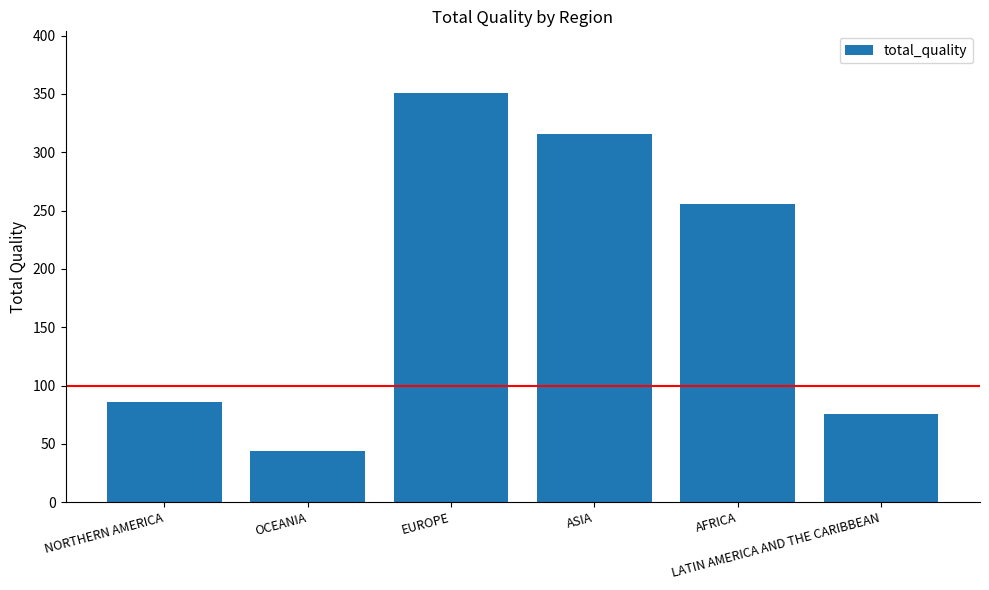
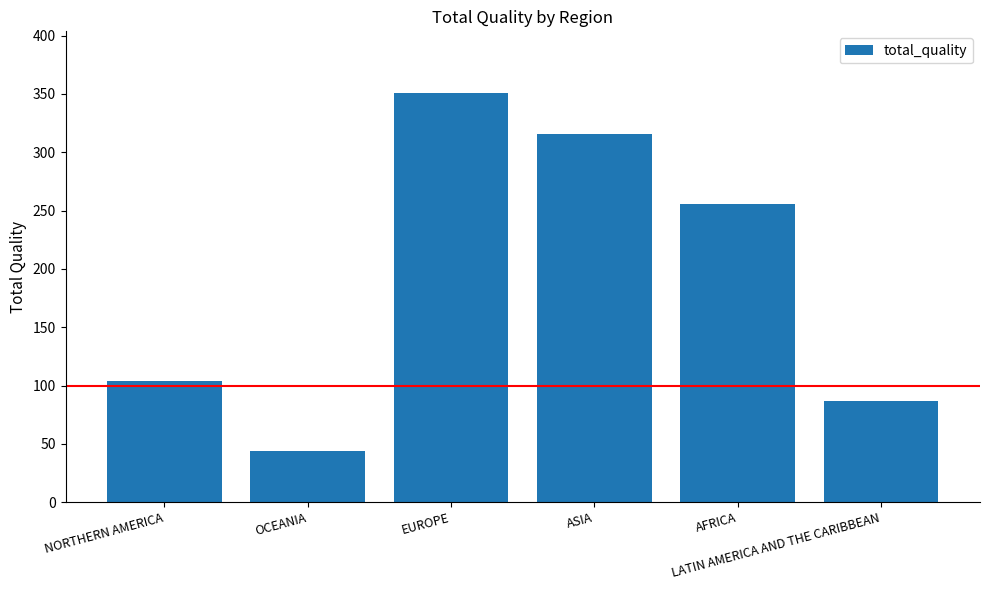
  {
-   "NORTHERN AMERICA": 86,
+   "NORTHERN AMERICA": 104,
    "OCEANIA": 44,
    "EUROPE": 351,
    "ASIA": 316,
    "AFRICA": 256,
-   "LATIN AMERICA AND THE CARIBBEAN": 76
+   "LATIN AMERICA AND THE CARIBBEAN": 87
  }
